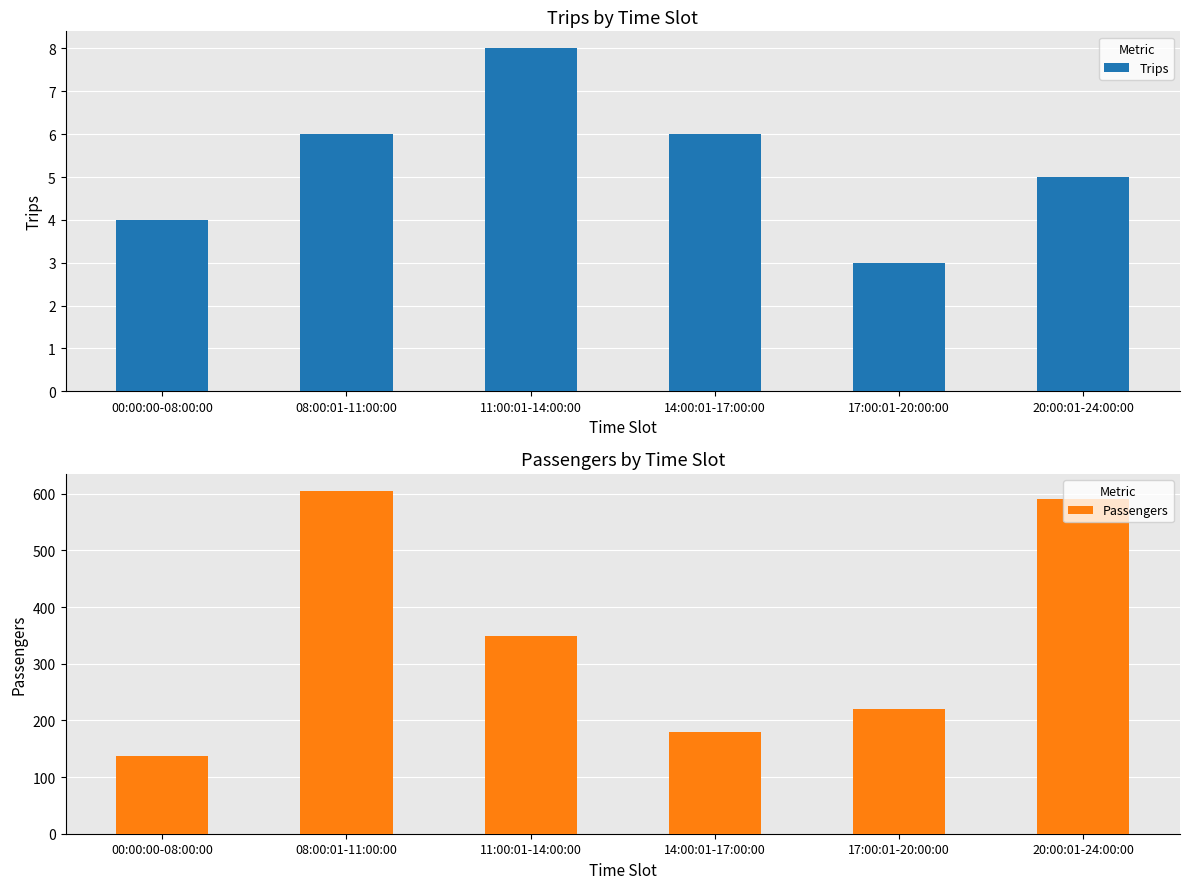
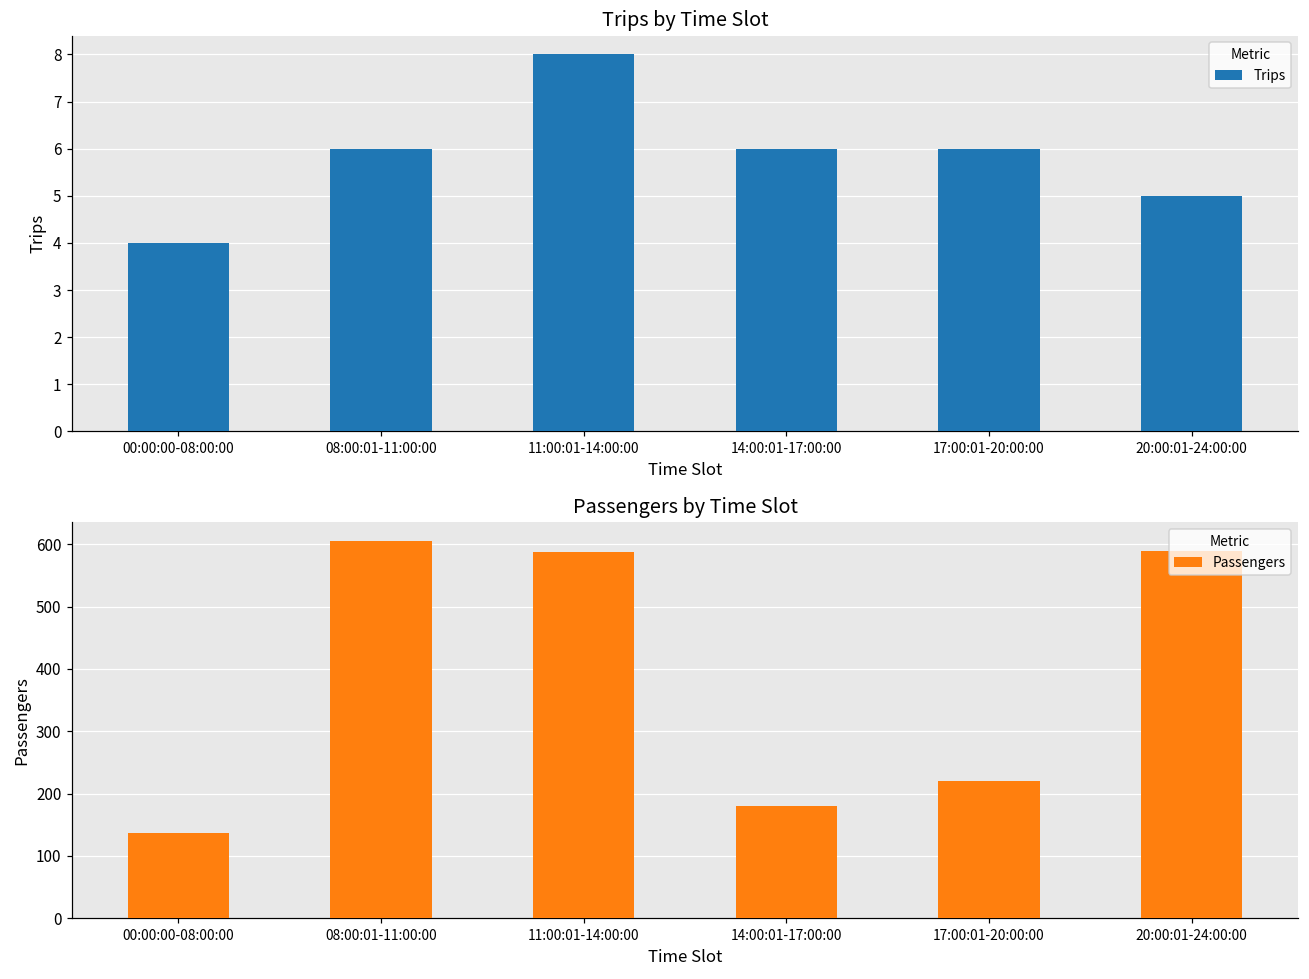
  {
    "Trips by Time Slot": {
      "00:00:00-08:00:00": 4,
      "08:00:01-11:00:00": 6,
      "11:00:01-14:00:00": 8,
      "14:00:01-17:00:00": 6,
-     "17:00:01-20:00:00": 3,
+     "17:00:01-20:00:00": 6,
      "20:00:01-24:00:00": 5
    },
    "Passengers by Time Slot": {
      "00:00:00-08:00:00": 140,
      "08:00:01-11:00:00": 610,
-     "11:00:01-14:00:00": 350,
+     "11:00:01-14:00:00": 590,
      "14:00:01-17:00:00": 180,
      "17:00:01-20:00:00": 220
    }
  }
